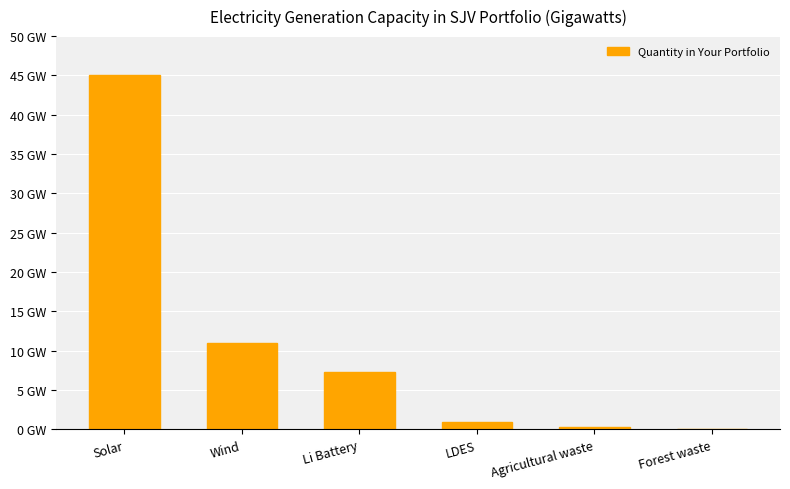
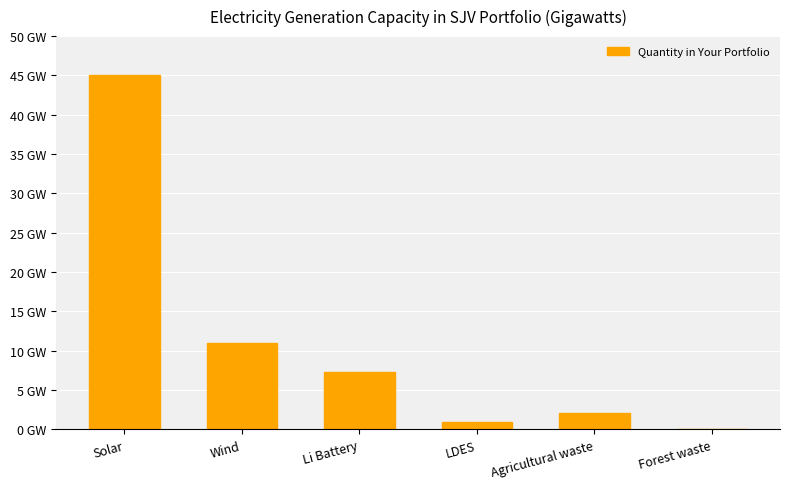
  {
    "Solar": "45 GW",
    "Wind": "11 GW",
    "Li Battery": "7 GW",
    "LDES": "1 GW",
-   "Agricultural waste": "0 GW"
+   "Agricultural waste": "2 GW"
  }
